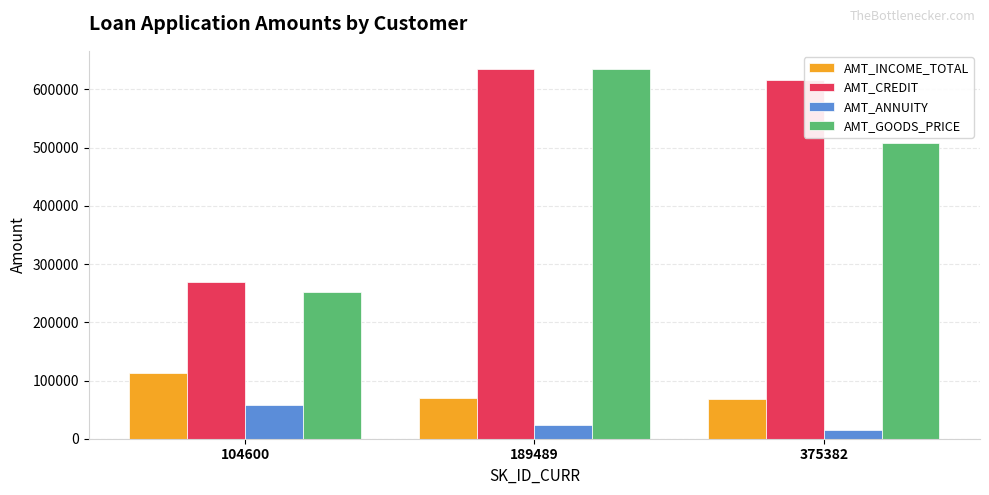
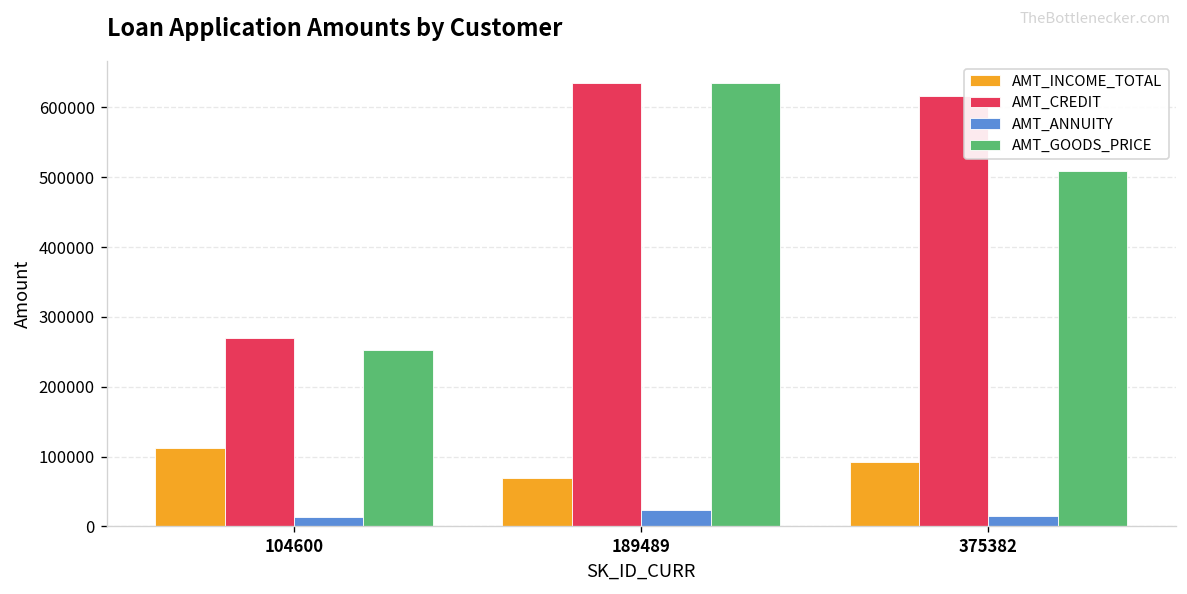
  {
    "AMT_INCOME_TOTAL": {
      "104600": 110000,
      "189489": 70000,
-     "375382": 70000
+     "375382": 90000
    },
    "AMT_CREDIT": {
      "104600": 270000,
      "189489": 630000,
      "375382": 620000
    },
    "AMT_ANNUITY": {
-     "104600": 60000,
+     "104600": 10000,
      "189489": 20000,
      "375382": 10000
    },
    "AMT_GOODS_PRICE": {
      "104600": 250000,
      "189489": 630000,
      "375382": 510000
    }
  }
